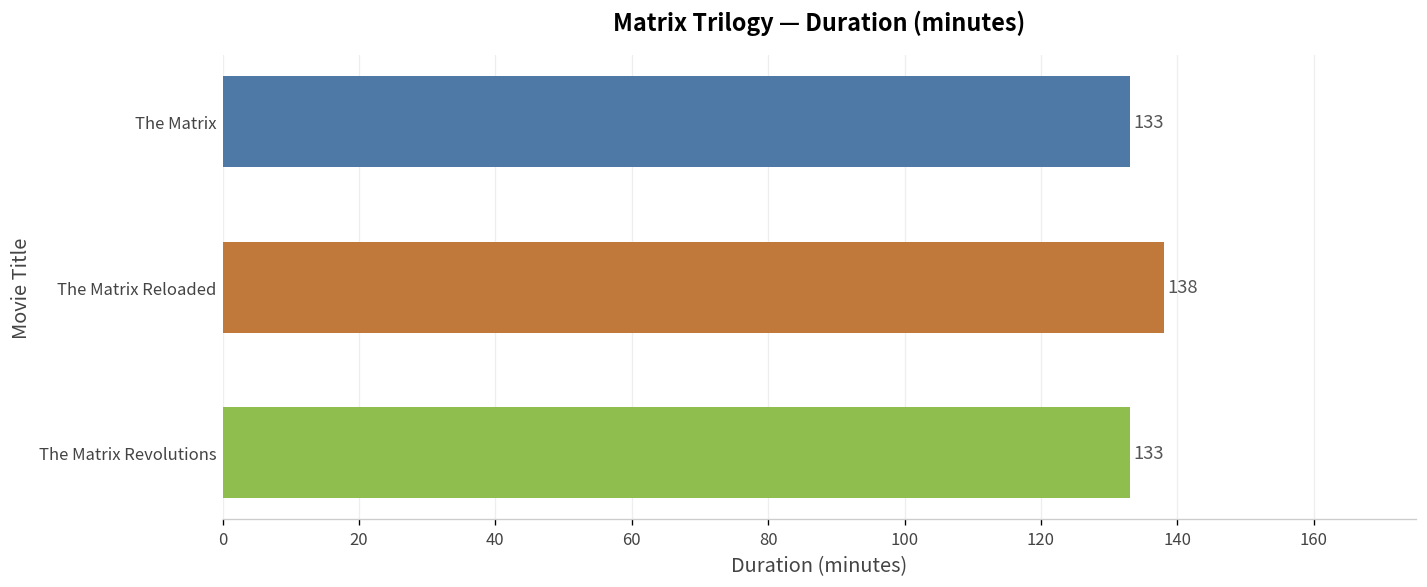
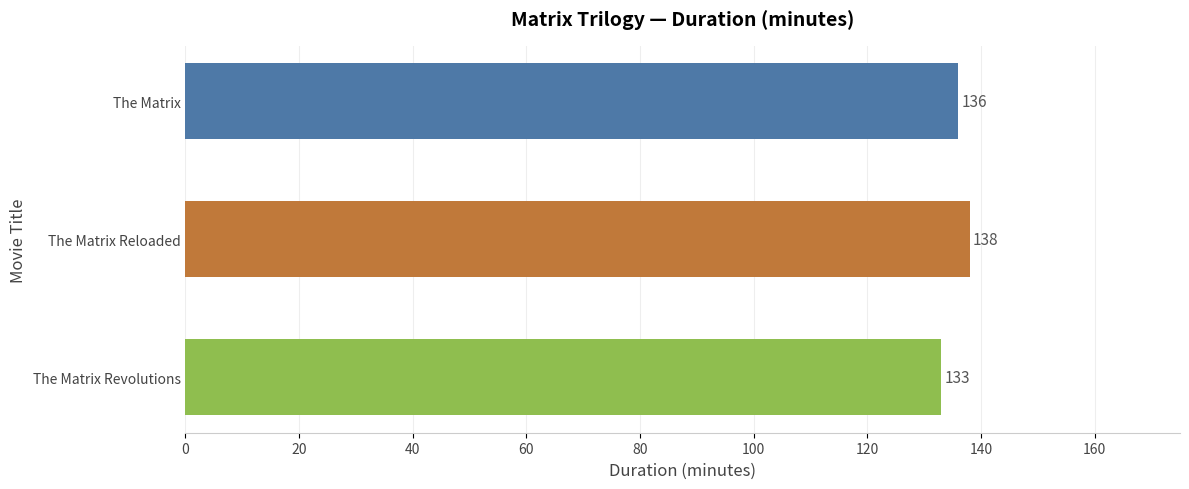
  {
-   "The Matrix": 133,
+   "The Matrix": 136,
    "The Matrix Reloaded": 138,
    "The Matrix Revolutions": 133
  }
